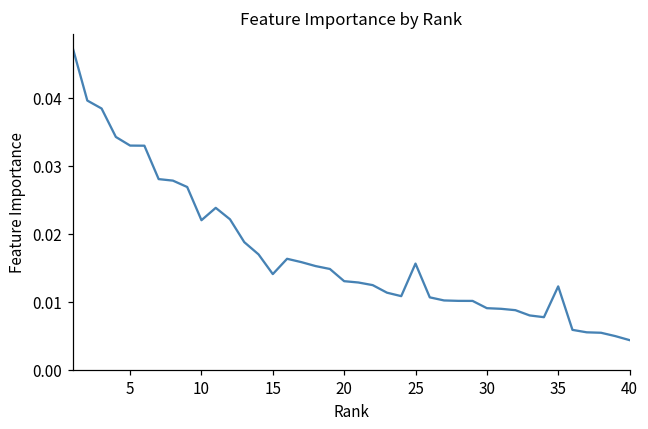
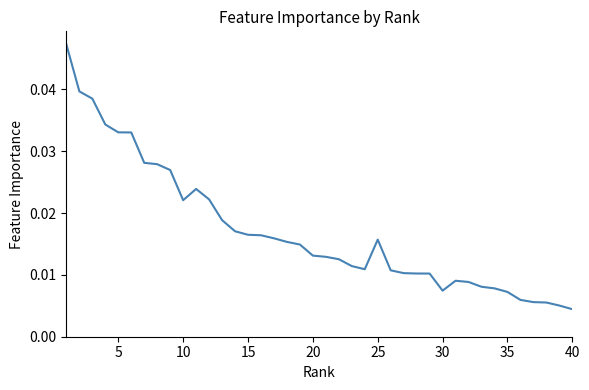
  {
    "5": 0.033,
    "10": 0.022,
-   "15": 0.014,
+   "15": 0.016,
    "20": 0.013,
    "25": 0.016,
-   "30": 0.009,
-   "35": 0.012,
+   "30": 0.007,
+   "35": 0.007,
    "40": 0.004
  }
